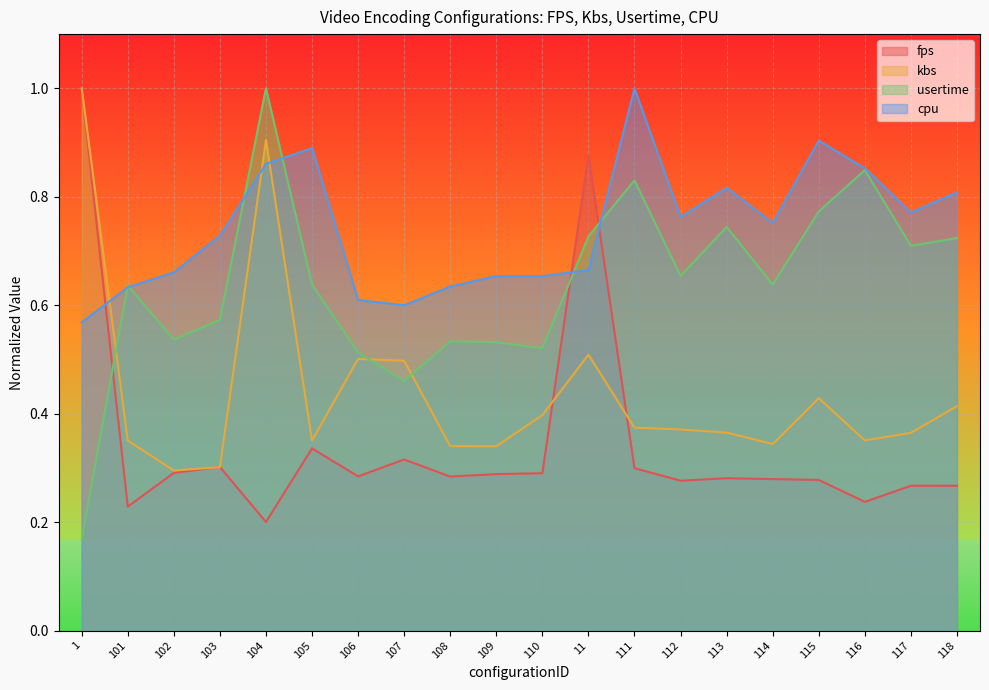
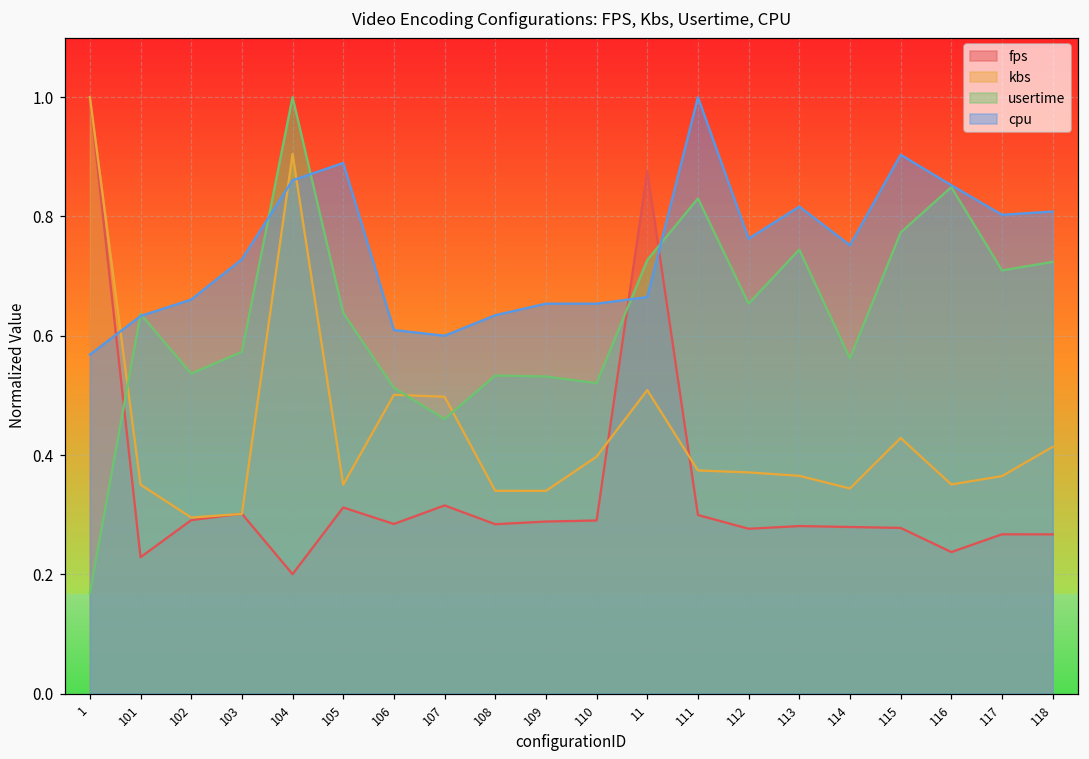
  {
    "fps": {
      "101": 0.23,
      "104": 0.20,
-     "105": 0.34,
+     "105": 0.31,
      "106": 0.28,
      "107": 0.32,
      "108": 0.28,
      "109": 0.29,
      "110": 0.29,
      "11": 0.88,
      "111": 0.30,
      "112": 0.28,
      "113": 0.28,
      "114": 0.28,
      "115": 0.28,
      "116": 0.24,
      "117": 0.27,
      "118": 0.27
    },
    "kbs": {
      "101": 0.35,
      "104": 0.90,
      "105": 0.35,
      "106": 0.50,
      "107": 0.50,
      "108": 0.34,
      "109": 0.34,
      "110": 0.40,
      "11": 0.51,
      "111": 0.37,
      "112": 0.37,
      "113": 0.37,
      "114": 0.34,
      "115": 0.43,
      "116": 0.35,
      "117": 0.36,
      "118": 0.41
    },
    "usertime": {
      "1": 0.17,
      "102": 0.54,
      "103": 0.57,
      "104": 1.00,
      "105": 0.64,
      "106": 0.51,
      "107": 0.46,
      "108": 0.53,
      "109": 0.53,
      "110": 0.52,
      "11": 0.73,
      "111": 0.83,
      "112": 0.65,
      "113": 0.74,
-     "114": 0.64,
+     "114": 0.56,
      "115": 0.77,
      "117": 0.71,
      "118": 0.72
    },
    "cpu": {
      "1": 0.57,
      "102": 0.66,
      "103": 0.73,
      "104": 0.86,
      "105": 0.89,
      "106": 0.61,
      "107": 0.60,
      "108": 0.63,
      "109": 0.65,
      "110": 0.65,
      "11": 0.66,
      "111": 1.00,
      "112": 0.76,
      "113": 0.82,
      "114": 0.75,
      "115": 0.90,
-     "117": 0.77,
+     "117": 0.80,
      "118": 0.81
    }
  }
